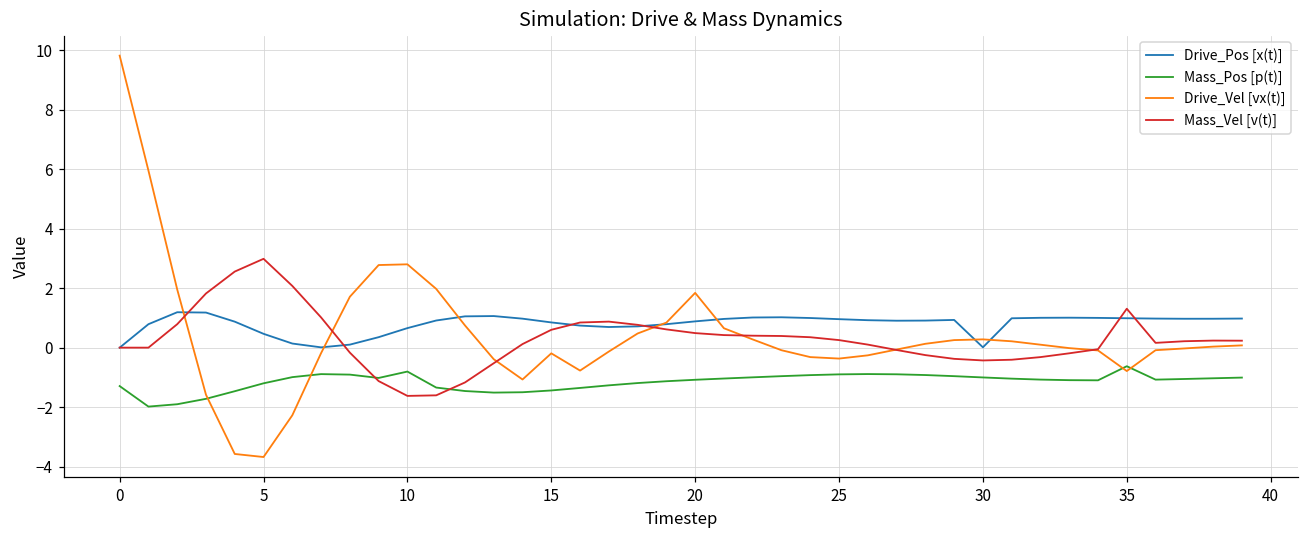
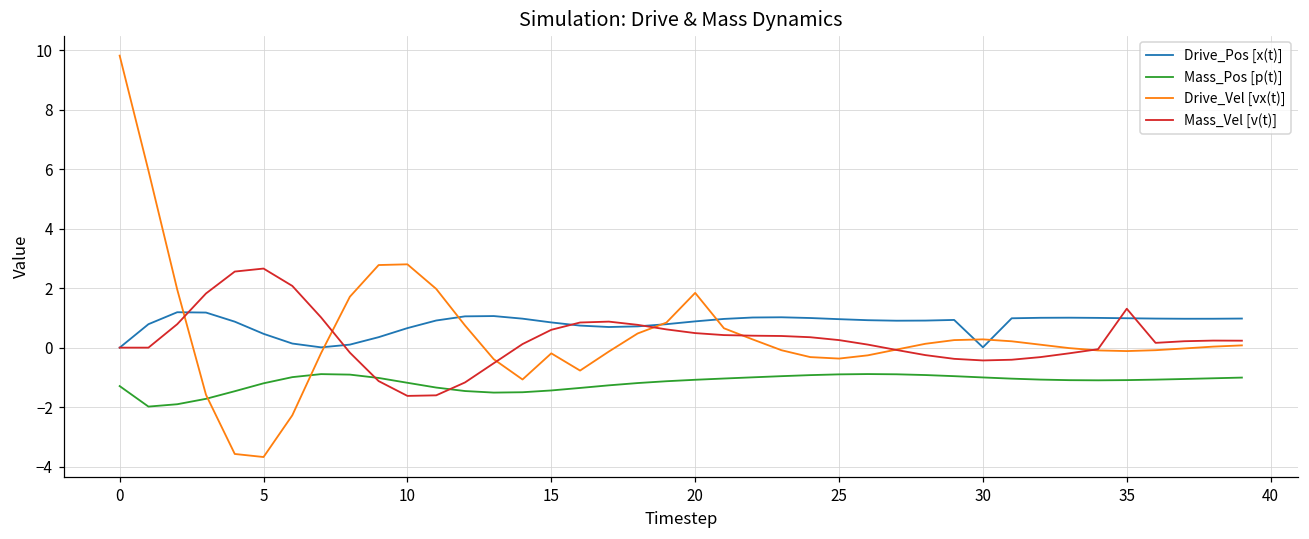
  {
    "Drive_Pos [x(t)]": {
      "5": 0.5,
      "10": 0.7,
      "15": 0.8,
      "20": 0.9,
      "25": 1.0,
      "30": 0.0,
      "35": 1.0
    },
    "Mass_Pos [p(t)]": {
      "0": -1.3,
      "5": -1.2,
-     "10": -0.8,
+     "10": -1.2,
      "15": -1.4,
      "20": -1.1,
      "25": -0.9,
      "30": -1.0,
-     "35": -0.6
+     "35": -1.1
    },
    "Drive_Vel [vx(t)]": {
      "0": 9.8,
      "5": -3.7,
      "10": 2.8,
      "15": -0.2,
      "20": 1.8,
      "25": -0.4,
      "30": 0.3,
-     "35": -0.8
+     "35": -0.1
    },
    "Mass_Vel [v(t)]": {
-     "5": 3.0,
+     "5": 2.7,
      "10": -1.6,
      "15": 0.6,
      "20": 0.5,
      "25": 0.3,
      "30": -0.4,
      "35": 1.3
    }
  }
